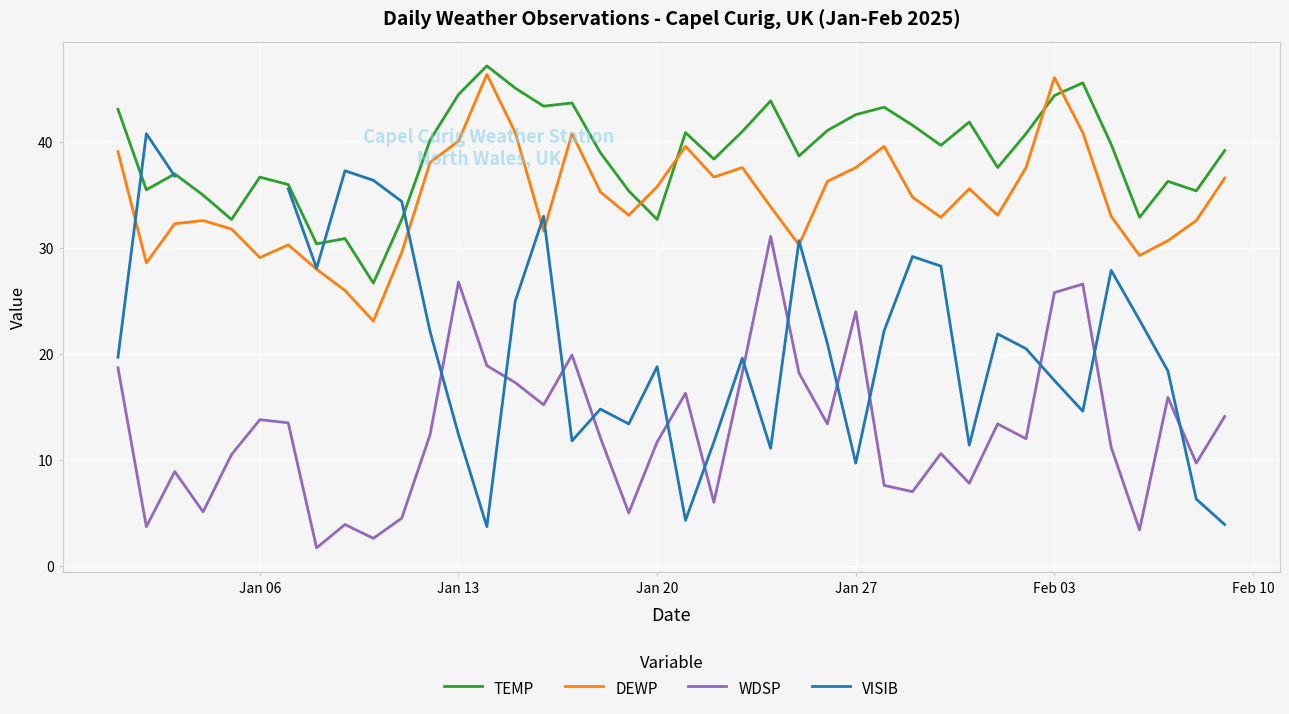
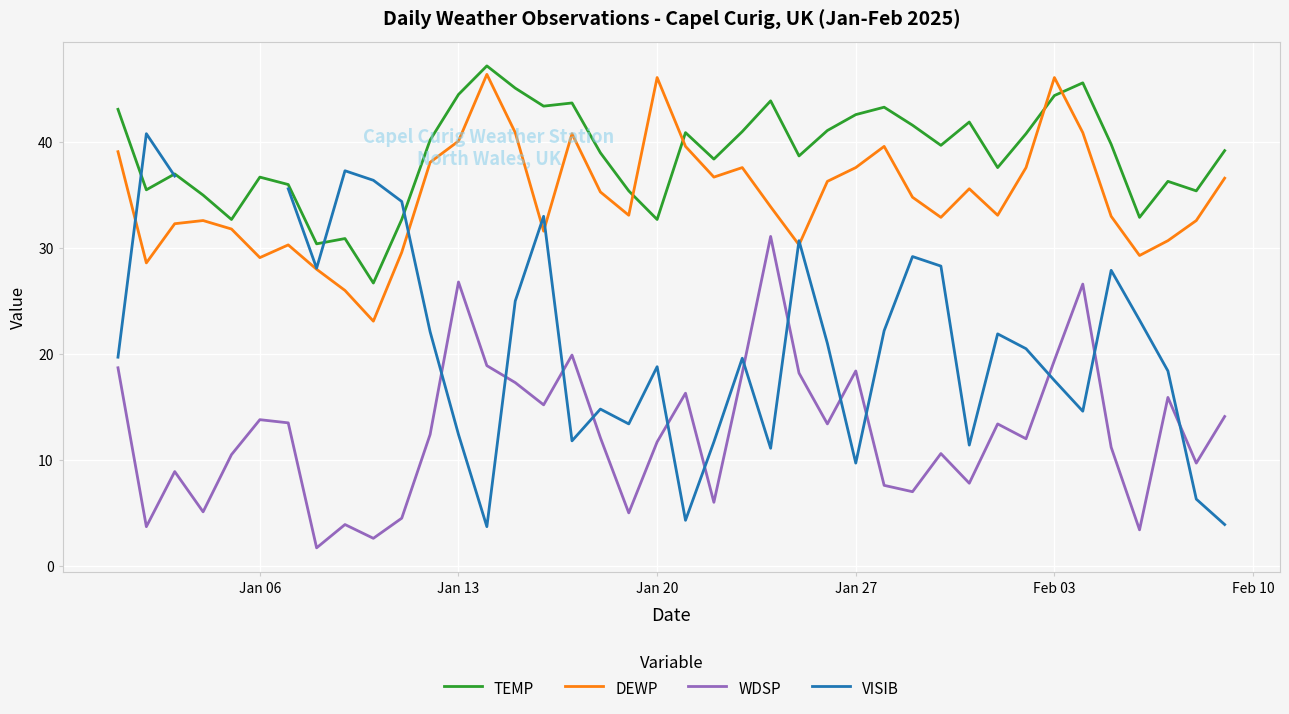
  {
    "TEMP": {
      "Jan 06": 36.7,
      "Jan 13": 44.5,
      "Jan 20": 32.7,
      "Jan 27": 42.6,
      "Feb 03": 44.4
    },
    "DEWP": {
      "Jan 06": 29.1,
      "Jan 13": 40.1,
-     "Jan 20": 35.8,
+     "Jan 20": 46.1,
      "Jan 27": 37.6,
      "Feb 03": 46.1
    },
    "WDSP": {
      "Jan 06": 13.8,
      "Jan 13": 26.8,
      "Jan 20": 11.7,
-     "Jan 27": 24.0,
-     "Feb 03": 25.8
+     "Jan 27": 18.4,
+     "Feb 03": 19.4
    },
    "VISIB": {
      "Jan 13": 12.4,
      "Jan 20": 18.8,
      "Jan 27": 9.7,
      "Feb 03": 17.5
    }
  }
